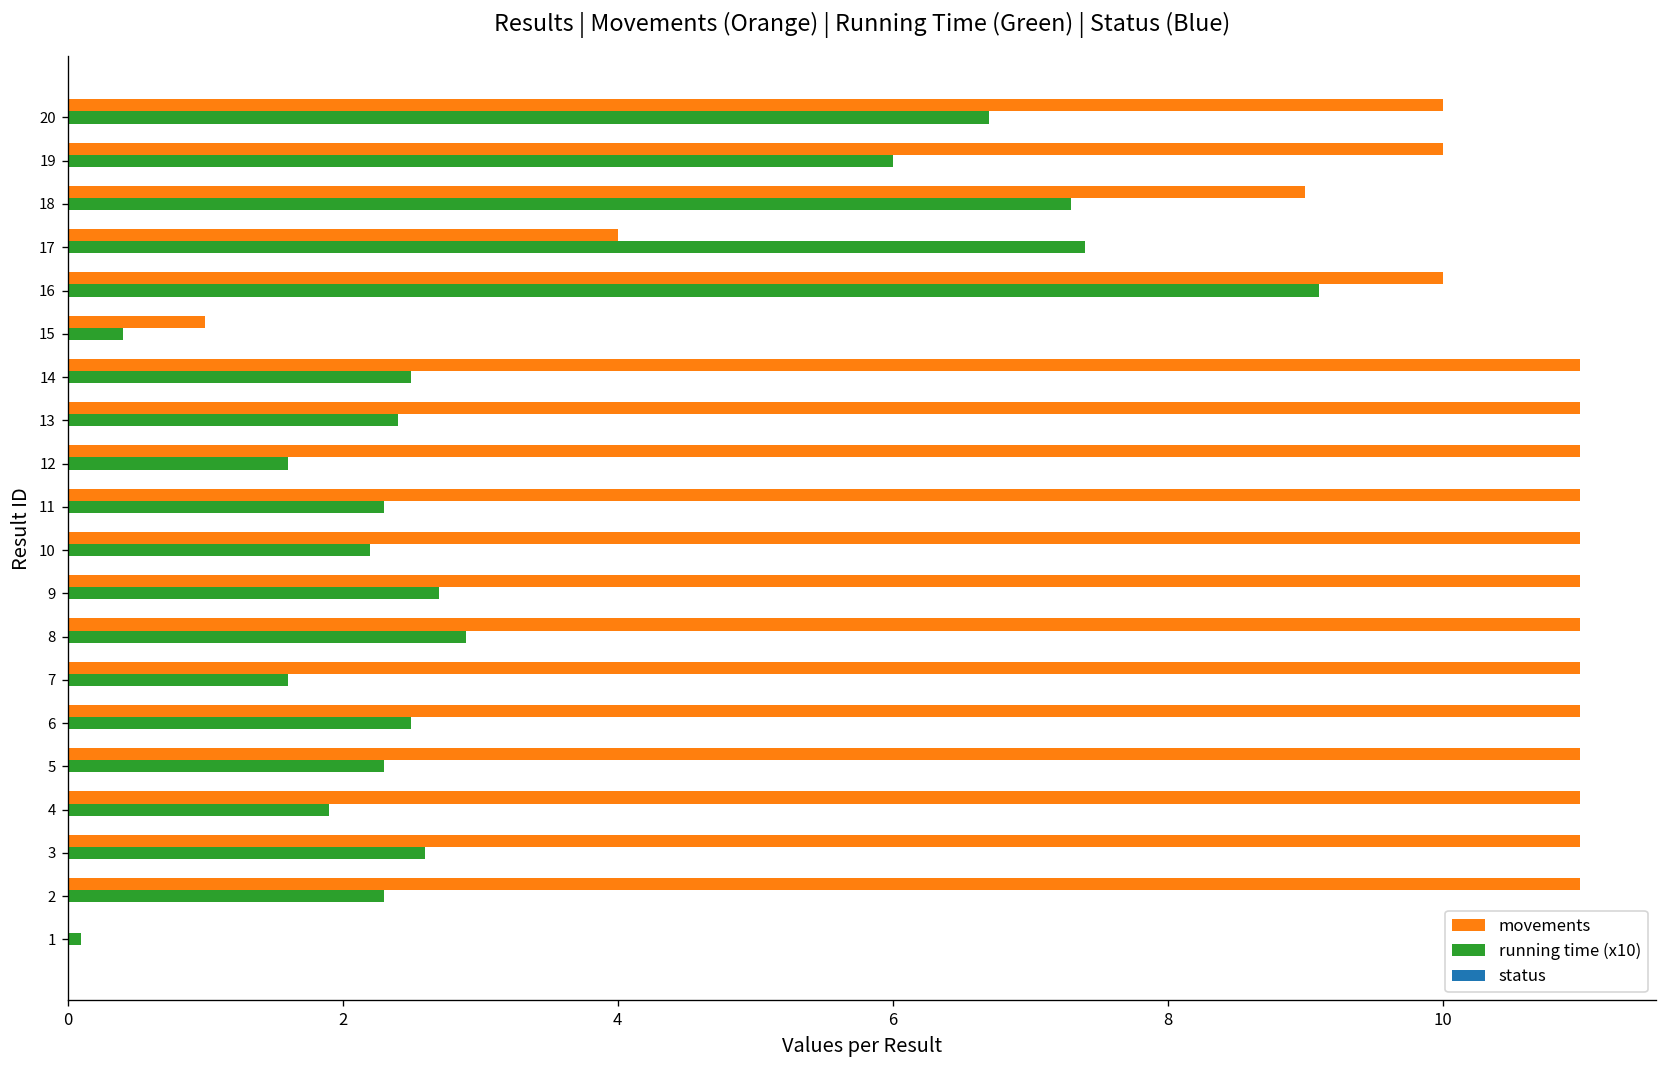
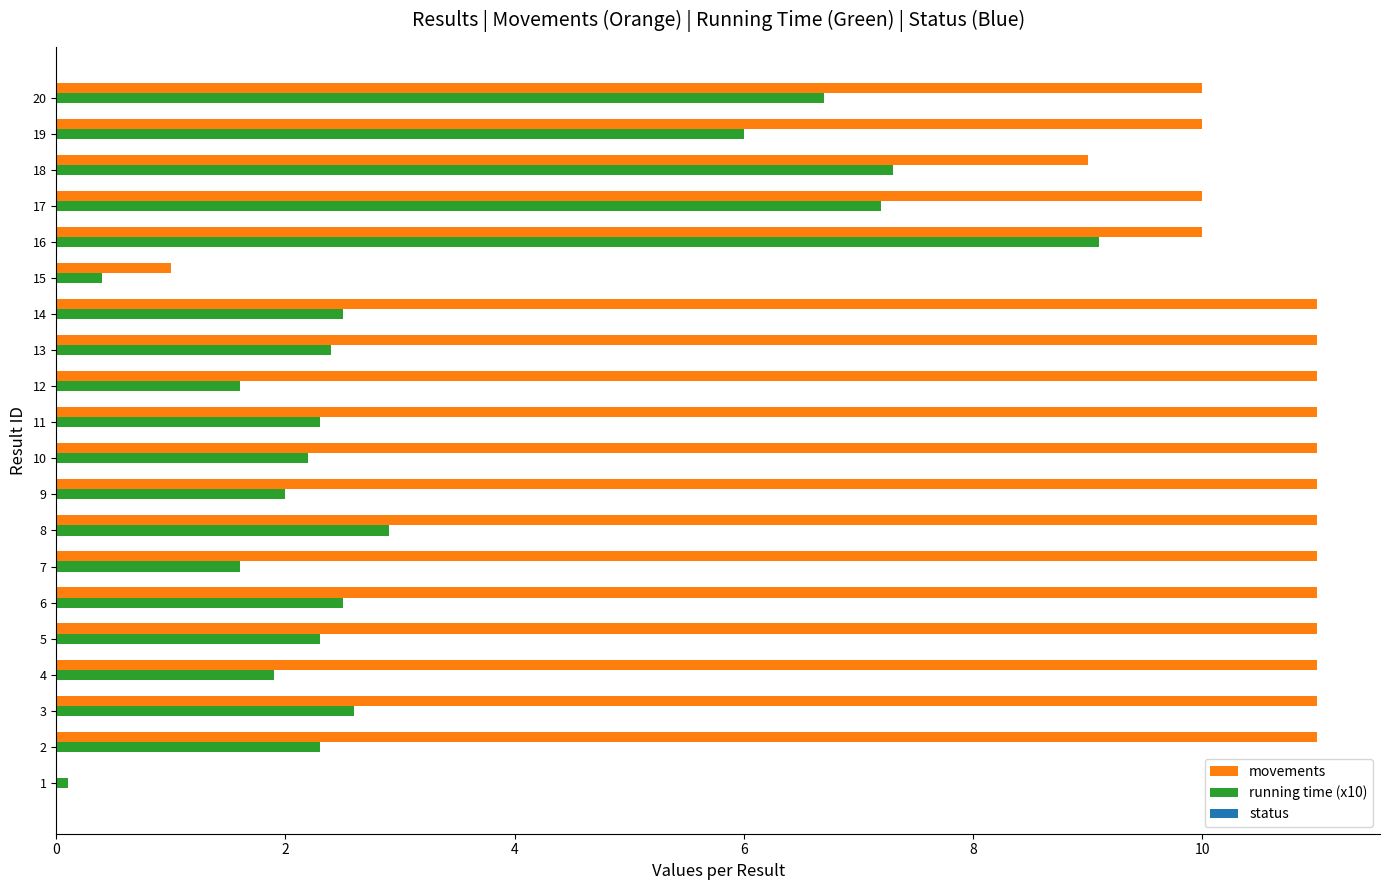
  {
    "movements": {
      "20": 10,
      "19": 10,
      "18": 9,
-     "17": 4,
+     "17": 10,
      "16": 10,
      "15": 1,
      "14": 11,
      "13": 11,
      "12": 11,
      "11": 11,
      "10": 11,
      "9": 11,
      "8": 11,
      "7": 11,
      "6": 11,
      "5": 11,
      "4": 11,
      "3": 11,
      "2": 11,
      "1": 0
    },
    "running time (x10)": {
      "20": 6.70,
      "19": 6.00,
      "18": 7.30,
-     "17": 7.40,
+     "17": 7.20,
      "16": 9.10,
      "15": 0.40,
      "14": 2.50,
      "13": 2.40,
      "12": 1.60,
      "11": 2.30,
      "10": 2.20,
-     "9": 2.70,
+     "9": 2.00,
      "8": 2.90,
      "7": 1.60,
      "6": 2.50,
      "5": 2.30,
      "4": 1.90,
      "3": 2.60,
      "2": 2.30,
      "1": 0.10
    },
    "status": {
      "20": 0.00,
      "19": 0.00,
      "18": 0.00,
      "17": 0.00,
      "16": 0.00,
      "15": 0.00,
      "14": 0.00,
      "13": 0.00,
      "12": 0.00,
      "11": 0.00,
      "10": 0.00,
      "9": 0.00,
      "8": 0.00,
      "7": 0.00,
      "6": 0.00,
      "5": 0.00,
      "4": 0.00,
      "3": 0.00,
      "2": 0.00,
      "1": 0.00
    }
  }
